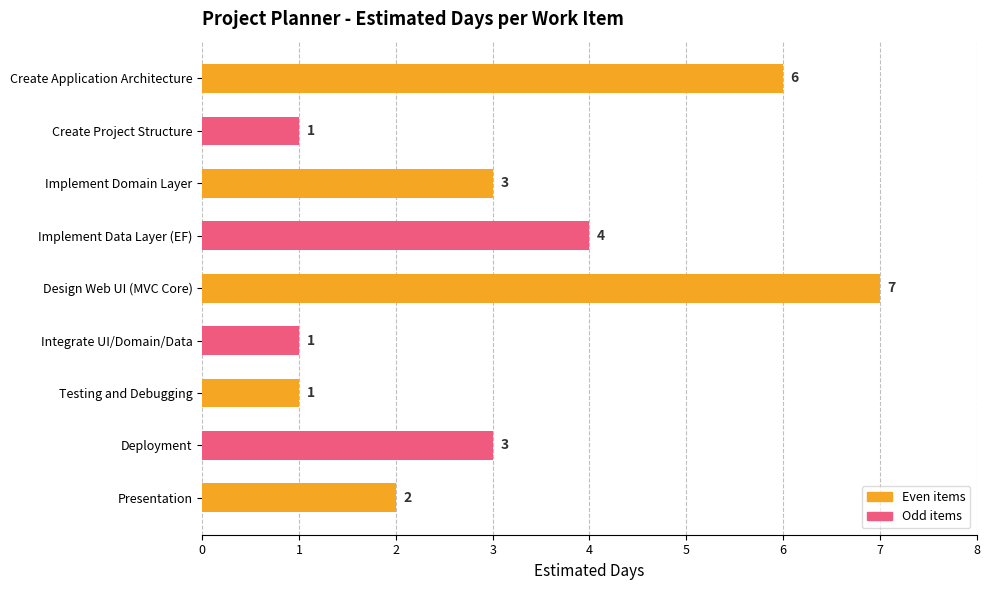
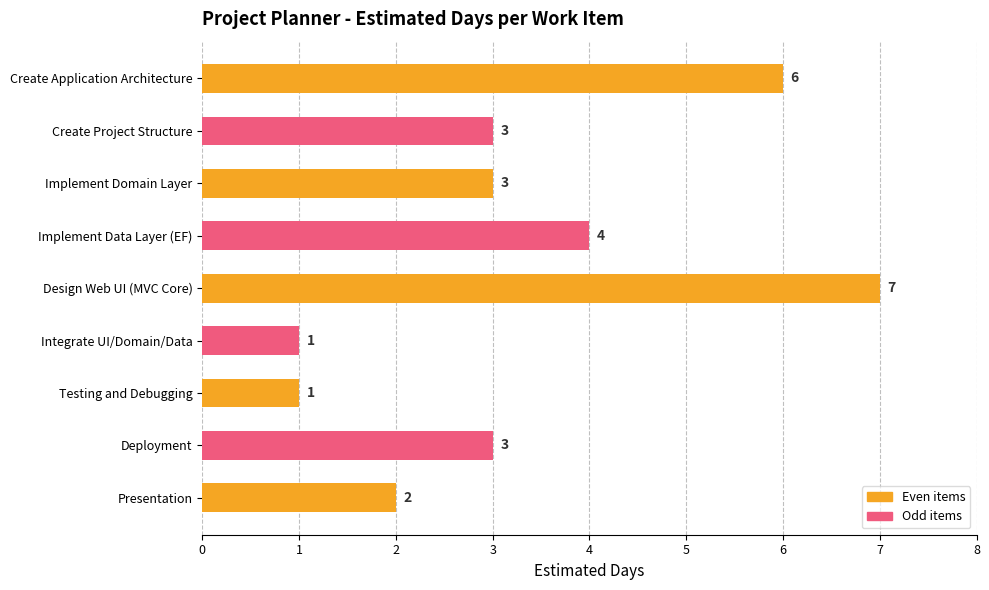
  {
    "Create Application Architecture": 6,
-   "Create Project Structure": 1,
+   "Create Project Structure": 3,
    "Implement Domain Layer": 3,
    "Implement Data Layer (EF)": 4,
    "Design Web UI (MVC Core)": 7,
    "Integrate UI/Domain/Data": 1,
    "Testing and Debugging": 1,
    "Deployment": 3,
    "Presentation": 2
  }
